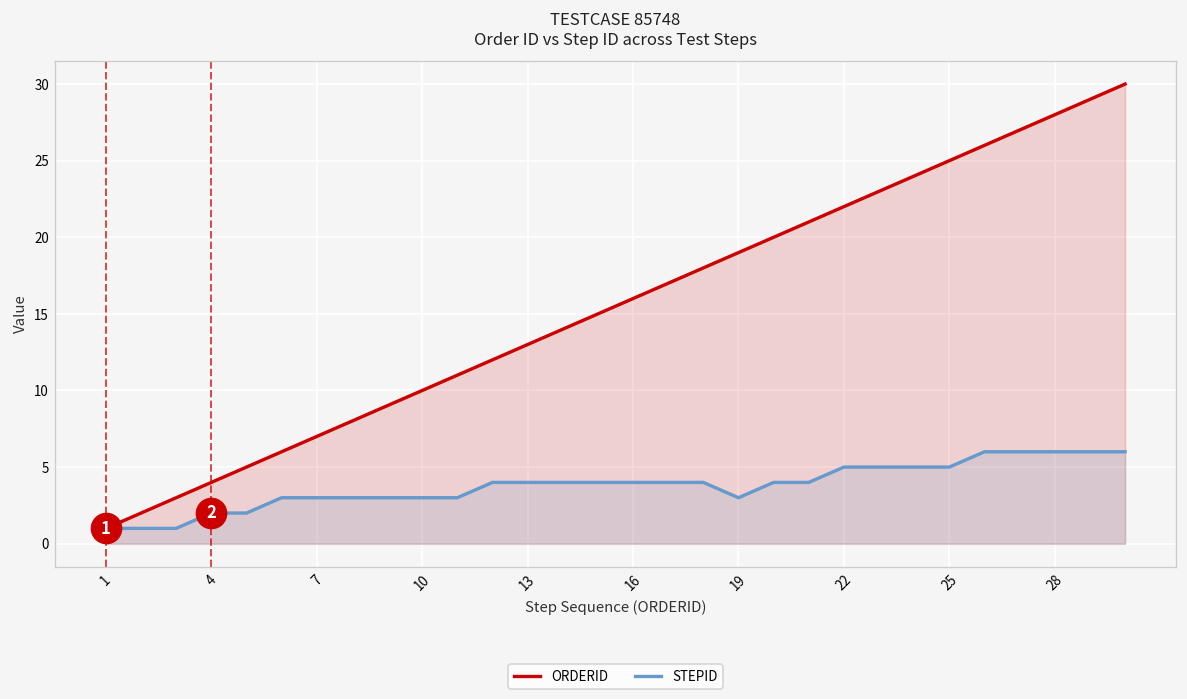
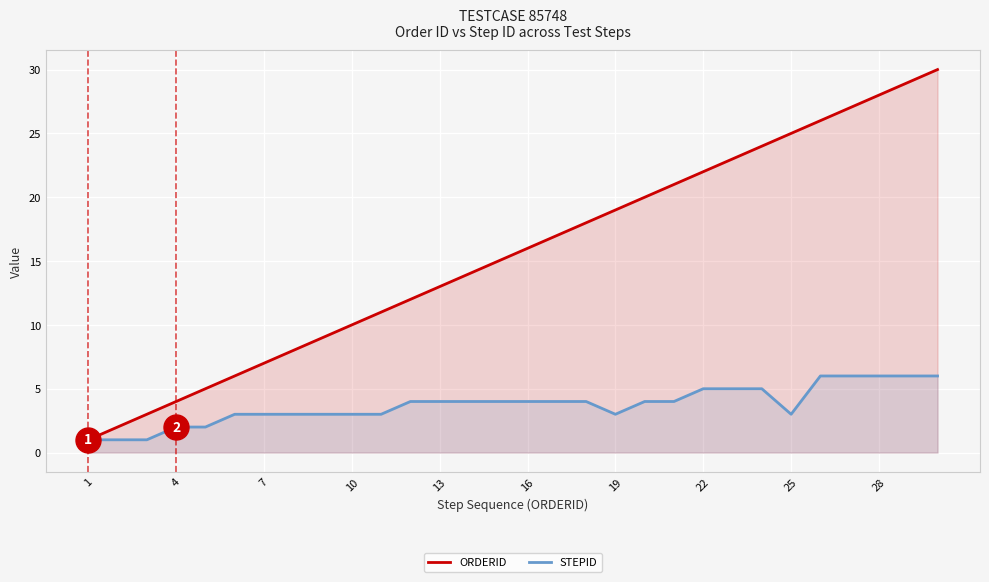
  {
    "STEPID": {
      "7": 3,
      "10": 3,
      "13": 4,
      "16": 4,
      "19": 3,
      "22": 5,
-     "25": 5,
+     "25": 3,
      "28": 6
    }
  }
